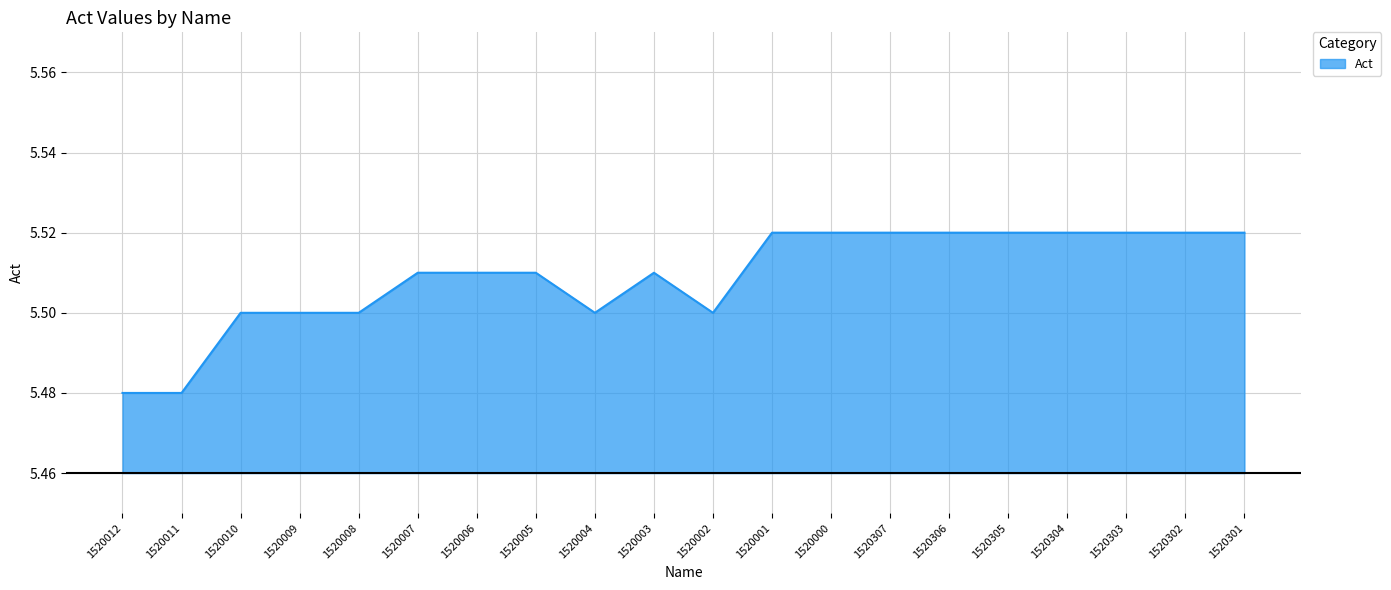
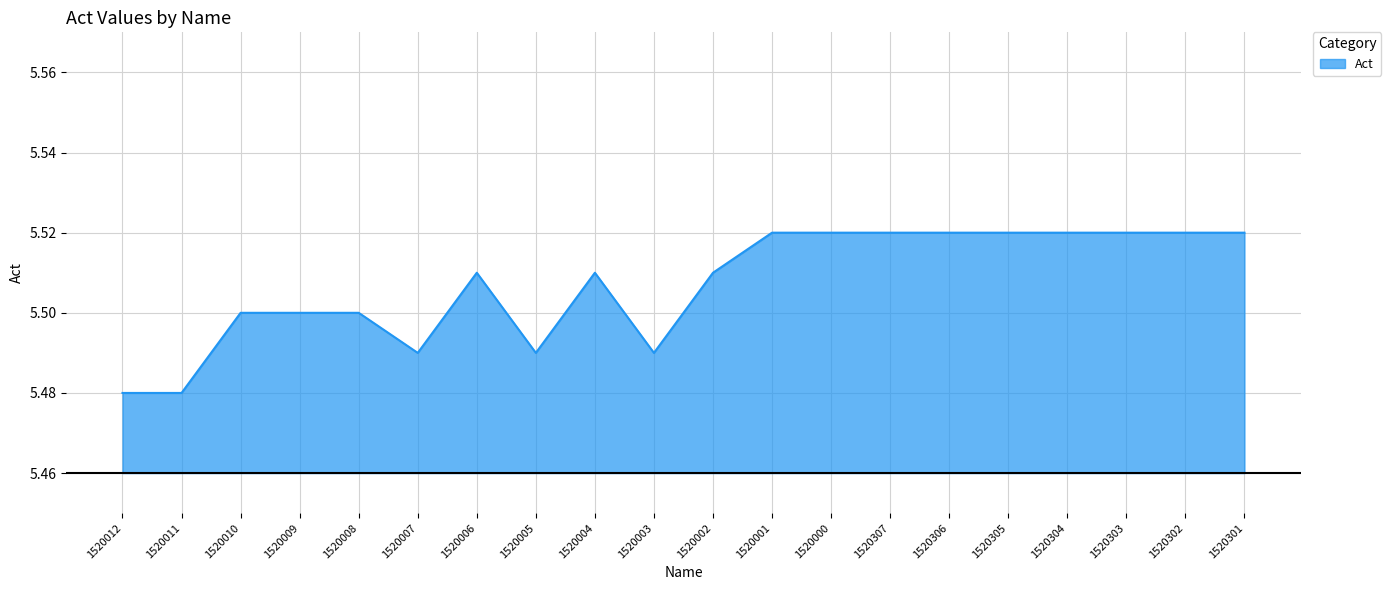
  {
    "1520012": 5.48,
    "1520011": 5.48,
    "1520010": 5.50,
    "1520009": 5.50,
    "1520008": 5.50,
-   "1520007": 5.51,
+   "1520007": 5.49,
    "1520006": 5.51,
-   "1520005": 5.51,
-   "1520004": 5.50,
-   "1520003": 5.51,
-   "1520002": 5.50,
+   "1520005": 5.49,
+   "1520004": 5.51,
+   "1520003": 5.49,
+   "1520002": 5.51,
    "1520001": 5.52,
    "1520000": 5.52,
    "1520307": 5.52,
    "1520306": 5.52,
    "1520305": 5.52,
    "1520304": 5.52,
    "1520303": 5.52,
    "1520302": 5.52,
    "1520301": 5.52
  }
